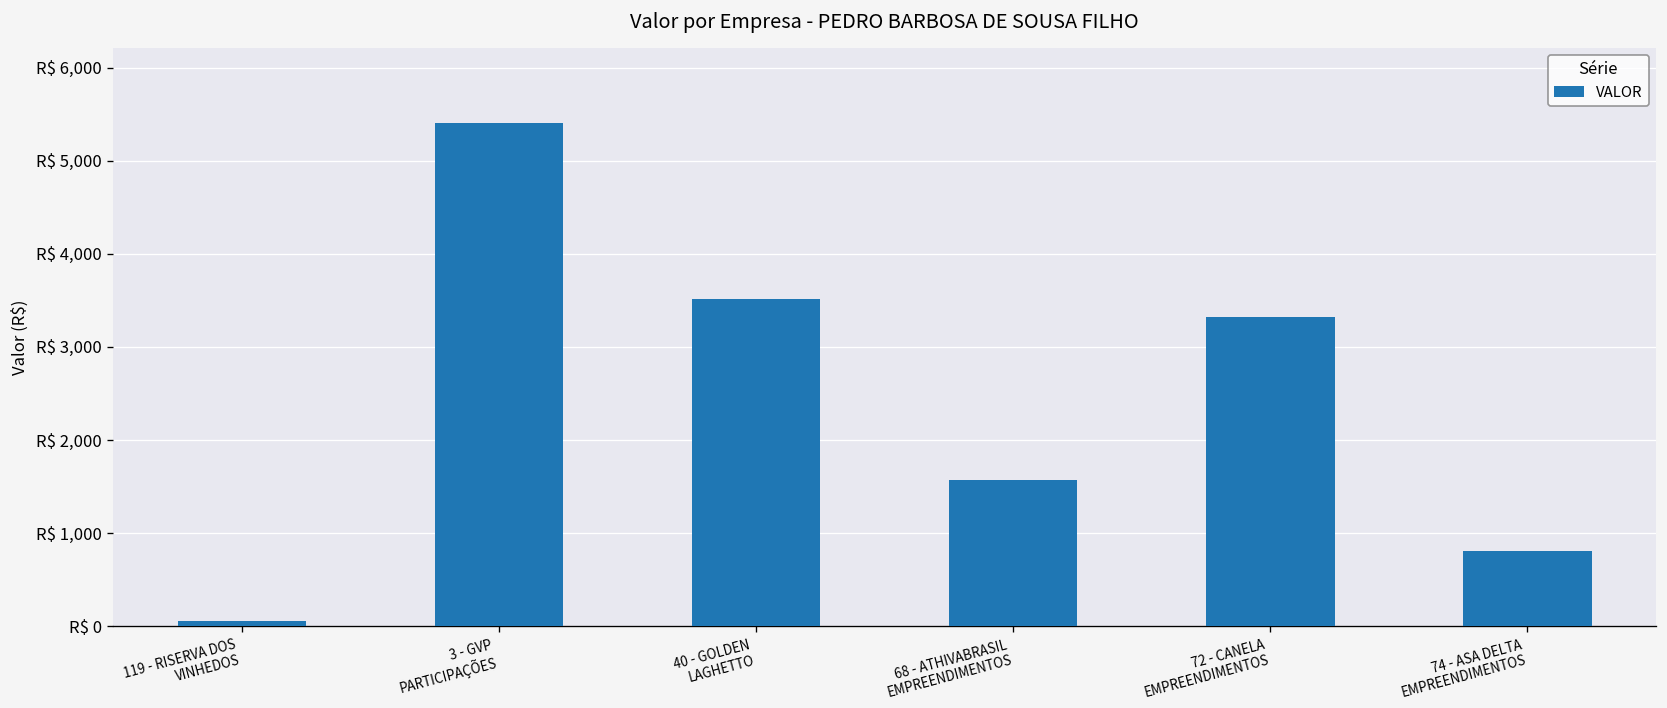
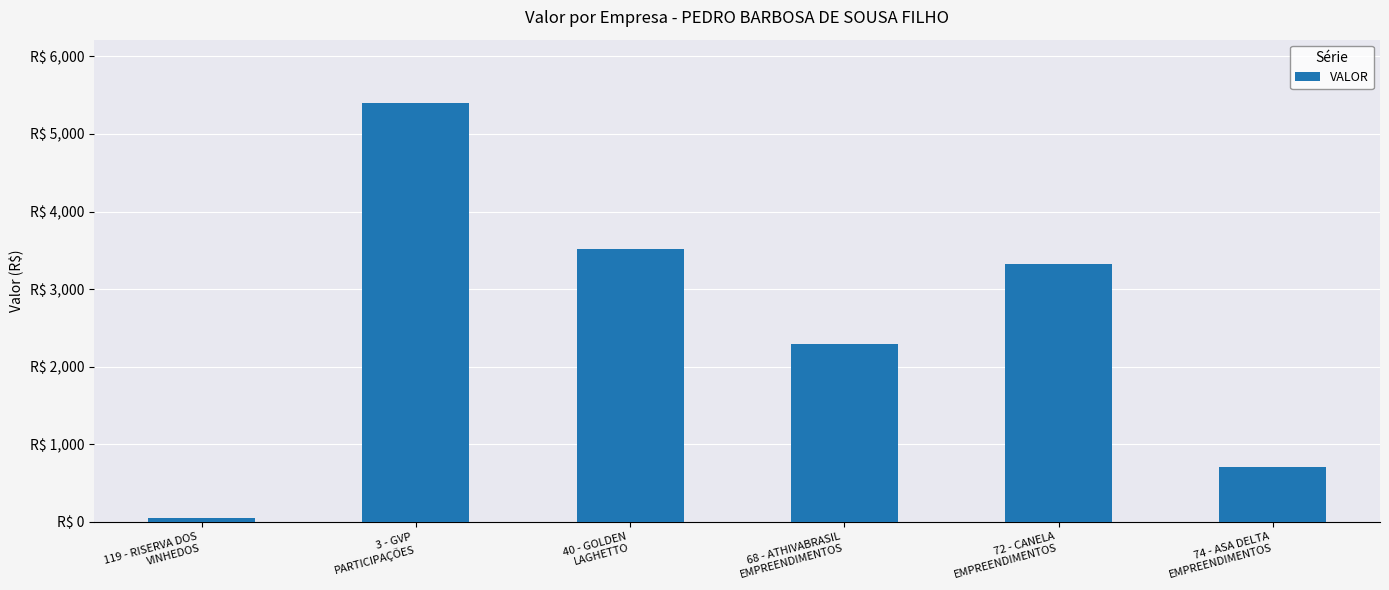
  {
    "119 - RISERVA DOS VINHEDOS": "R$ 100",
    "3 - GVP PARTICIPAÇÕES": "R$ 5,400",
    "40 - GOLDEN LAGHETTO": "R$ 3,500",
-   "68 - ATHIVABRASIL EMPREENDIMENTOS": "R$ 1,600",
+   "68 - ATHIVABRASIL EMPREENDIMENTOS": "R$ 2,300",
    "72 - CANELA EMPREENDIMENTOS": "R$ 3,300",
-   "74 - ASA DELTA EMPREENDIMENTOS": "R$ 800"
+   "74 - ASA DELTA EMPREENDIMENTOS": "R$ 700"
  }
